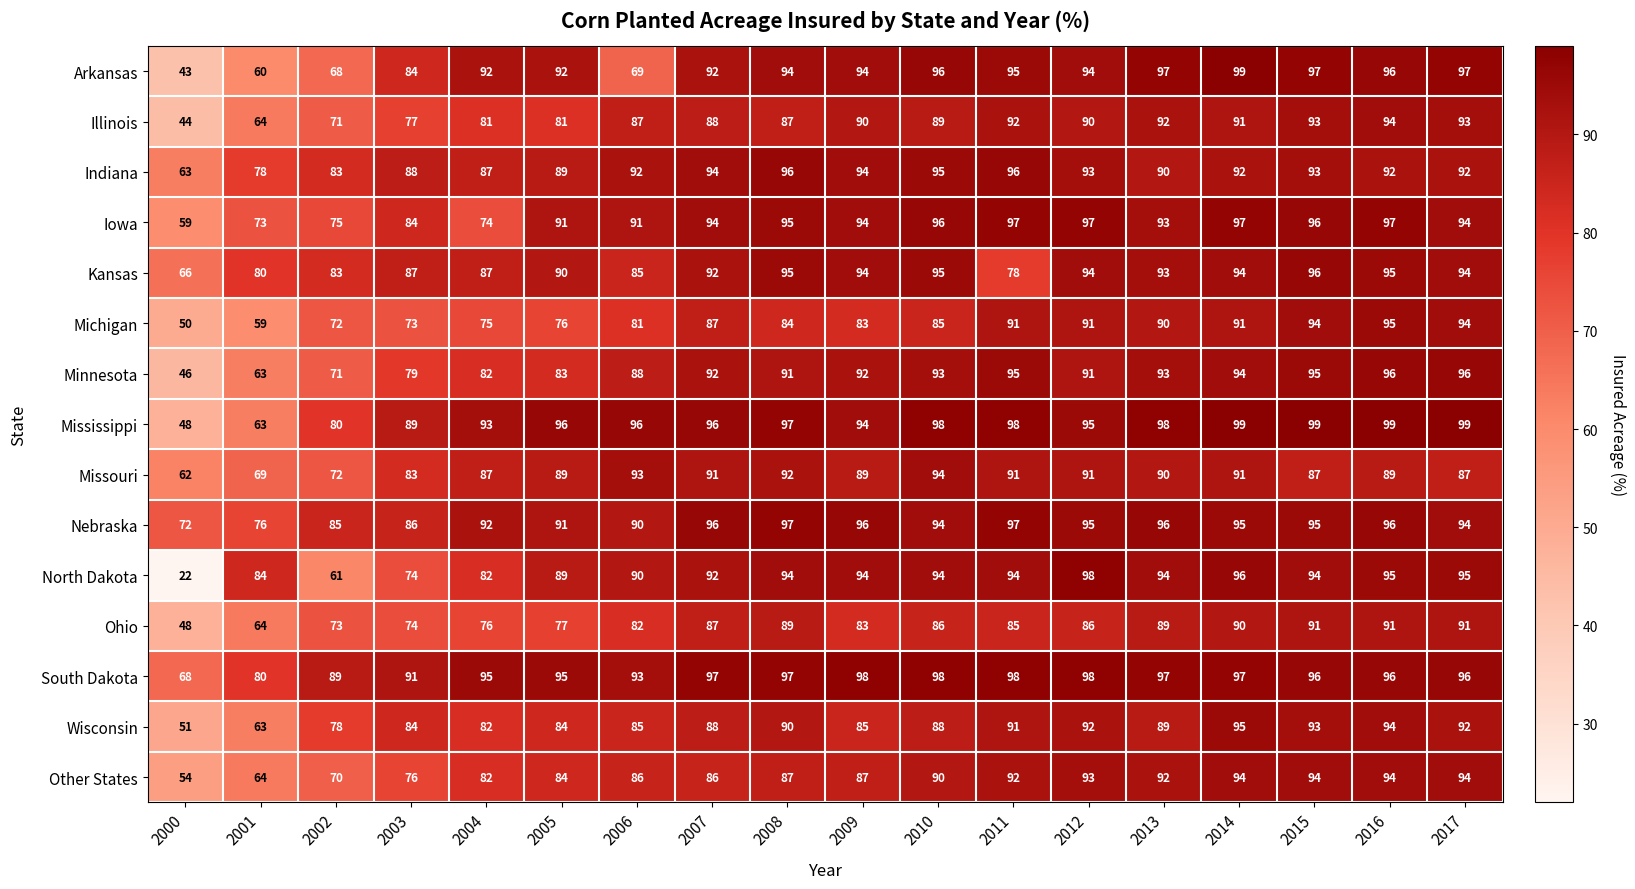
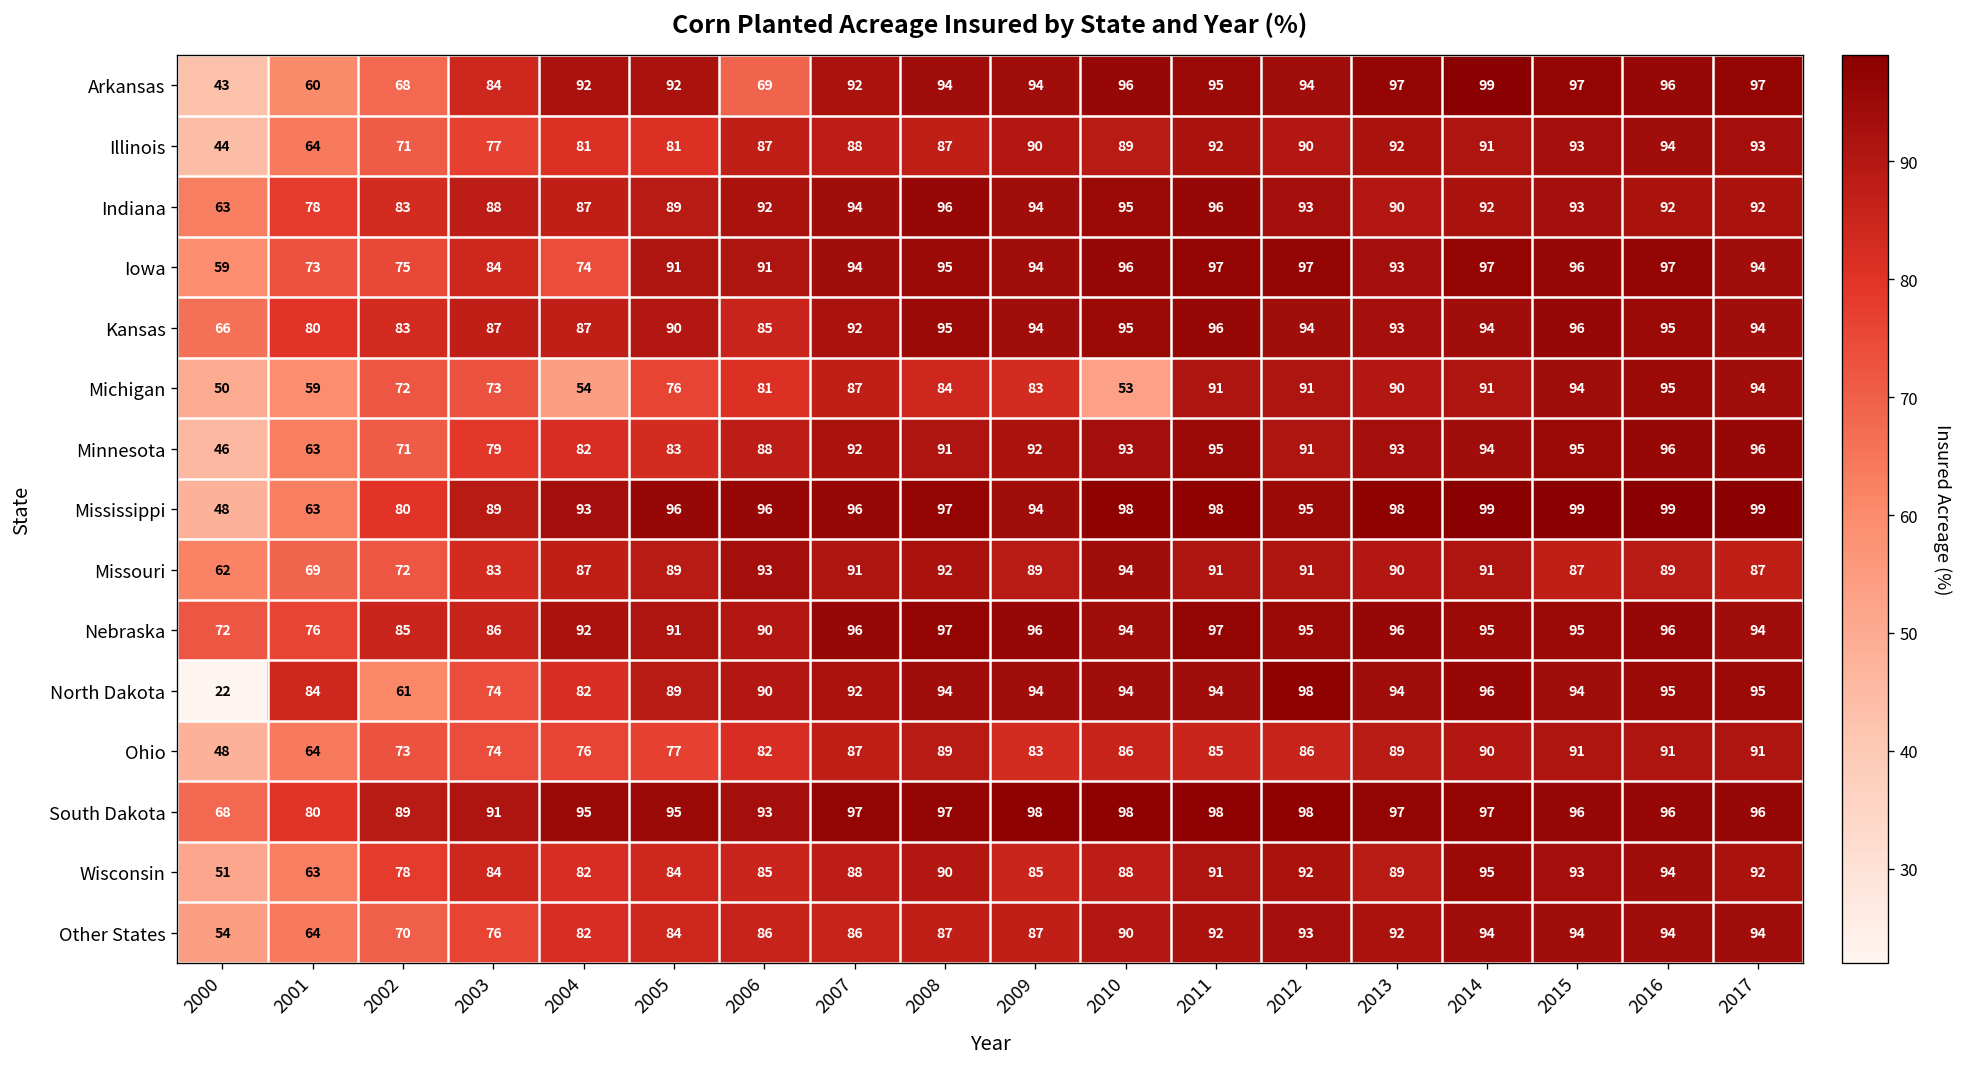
  {
    "Kansas": {
      "2000": 66,
      "2001": 80,
      "2002": 83,
      "2003": 87,
      "2004": 87,
      "2005": 90,
      "2006": 85,
      "2007": 92,
      "2008": 95,
      "2009": 94,
      "2010": 95,
-     "2011": 78,
+     "2011": 96,
      "2012": 94,
      "2013": 93,
      "2014": 94,
      "2015": 96,
      "2016": 95,
      "2017": 94
    },
    "Michigan": {
      "2000": 50,
      "2001": 59,
      "2002": 72,
      "2003": 73,
-     "2004": 75,
+     "2004": 54,
      "2005": 76,
      "2006": 81,
      "2007": 87,
      "2008": 84,
      "2009": 83,
-     "2010": 85,
+     "2010": 53,
      "2011": 91,
      "2012": 91,
      "2013": 90,
      "2014": 91,
      "2015": 94,
      "2016": 95,
      "2017": 94
    }
  }
